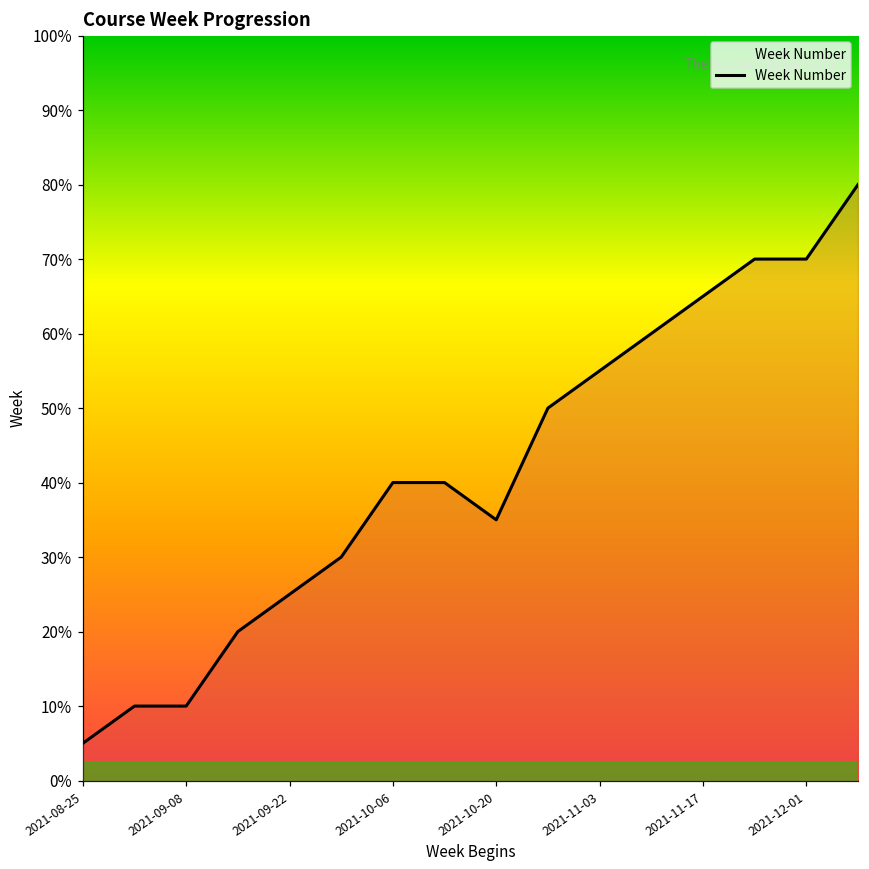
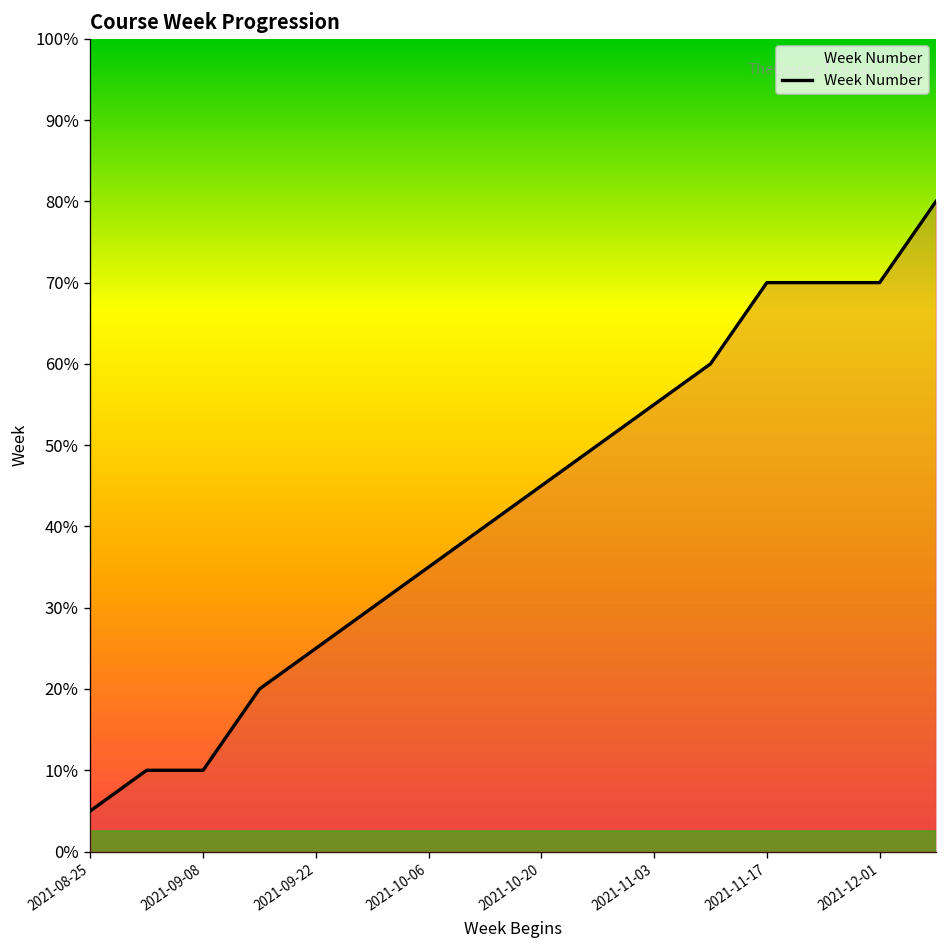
  {
    "2021-08-25": "5%",
    "2021-09-08": "10%",
    "2021-09-22": "25%",
-   "2021-10-06": "40%",
-   "2021-10-20": "35%",
+   "2021-10-06": "35%",
+   "2021-10-20": "45%",
    "2021-11-03": "55%",
-   "2021-11-17": "65%",
+   "2021-11-17": "70%",
    "2021-12-01": "70%"
  }
